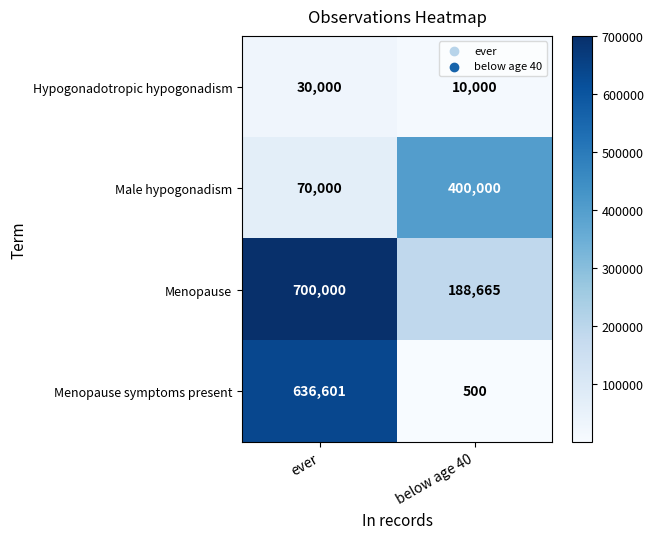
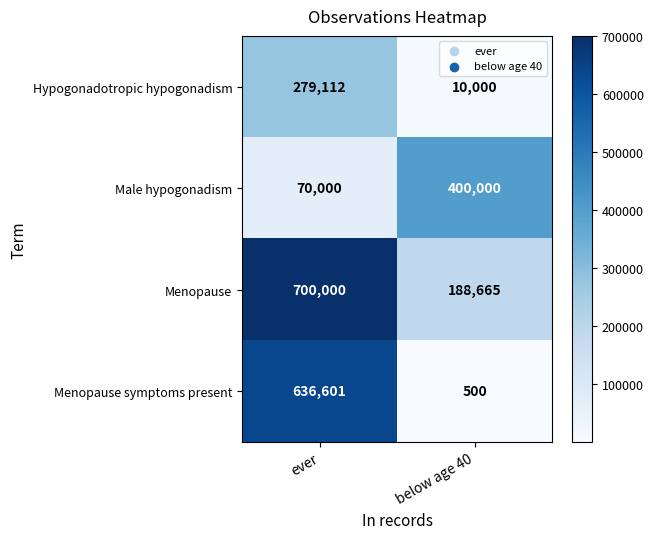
  {
    "Hypogonadotropic hypogonadism": {
-     "ever": "30,000",
+     "ever": "279,112",
      "below age 40": "10,000"
    },
    "Male hypogonadism": {
      "ever": "70,000",
      "below age 40": "400,000"
    },
    "Menopause": {
      "ever": "700,000",
      "below age 40": "188,665"
    },
    "Menopause symptoms present": {
      "ever": "636,601",
      "below age 40": "500"
    }
  }
